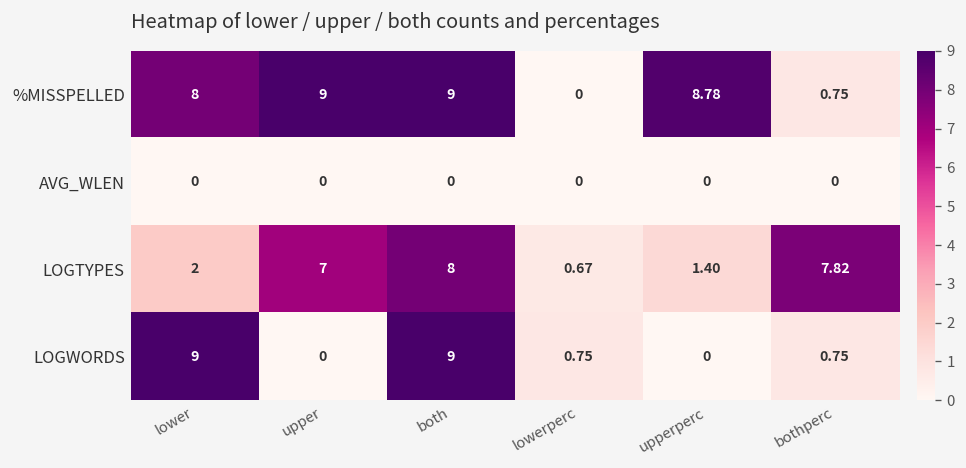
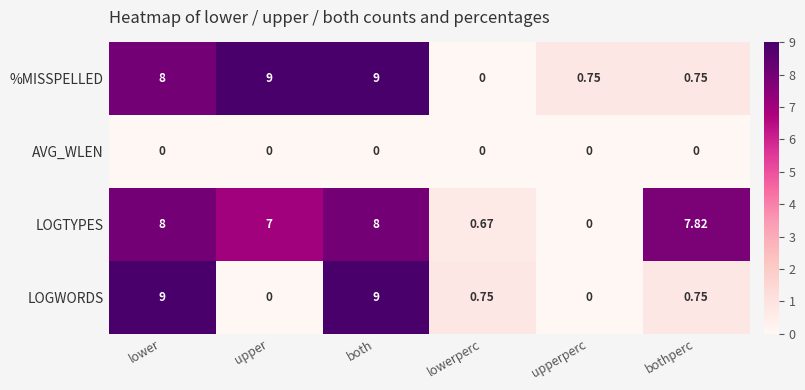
  {
    "%MISSPELLED": {
      "lower": 8,
      "upper": 9,
      "both": 9,
      "lowerperc": 0,
-     "upperperc": 8.78,
+     "upperperc": 0.75,
      "bothperc": 0.75
    },
    "AVG_WLEN": {
      "lower": 0,
      "upper": 0,
      "both": 0,
      "lowerperc": 0,
      "upperperc": 0,
      "bothperc": 0
    },
    "LOGTYPES": {
-     "lower": 2,
+     "lower": 8,
      "upper": 7,
      "both": 8,
      "lowerperc": 0.67,
-     "upperperc": 1.40,
+     "upperperc": 0,
      "bothperc": 7.82
    },
    "LOGWORDS": {
      "lower": 9,
      "upper": 0,
      "both": 9,
      "lowerperc": 0.75,
      "upperperc": 0,
      "bothperc": 0.75
    }
  }
